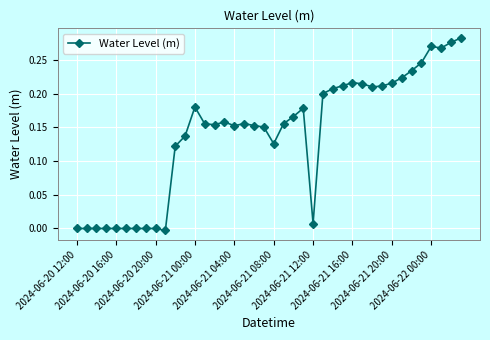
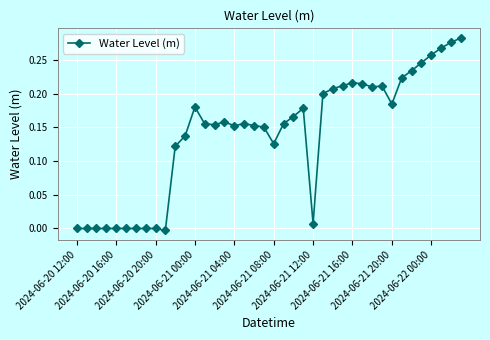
  {
    "2024-06-20 12:00": 0.00,
    "2024-06-20 16:00": 0.00,
    "2024-06-20 20:00": 0.00,
    "2024-06-21 00:00": 0.18,
    "2024-06-21 04:00": 0.15,
    "2024-06-21 08:00": 0.13,
    "2024-06-21 12:00": 0.01,
    "2024-06-21 16:00": 0.22,
-   "2024-06-21 20:00": 0.22,
-   "2024-06-22 00:00": 0.27
+   "2024-06-21 20:00": 0.18,
+   "2024-06-22 00:00": 0.26
  }
